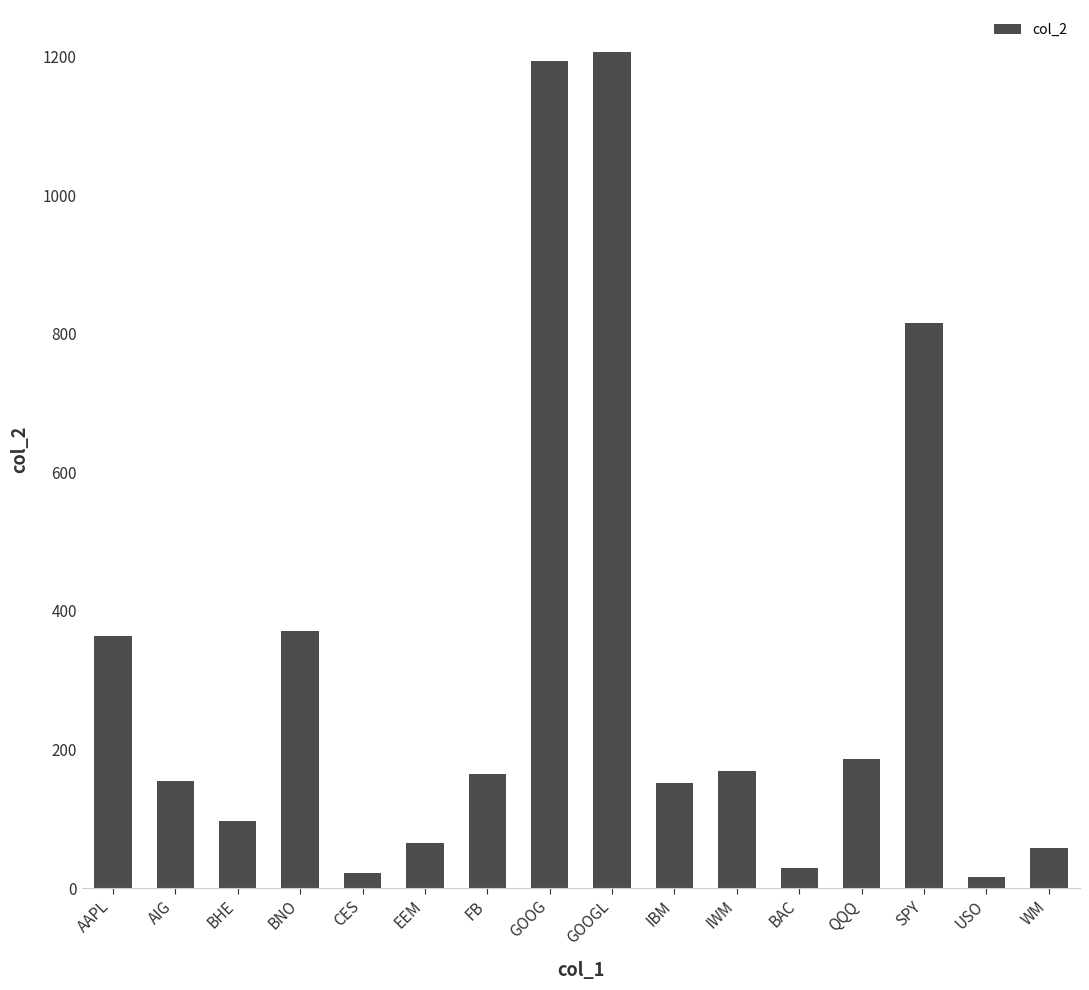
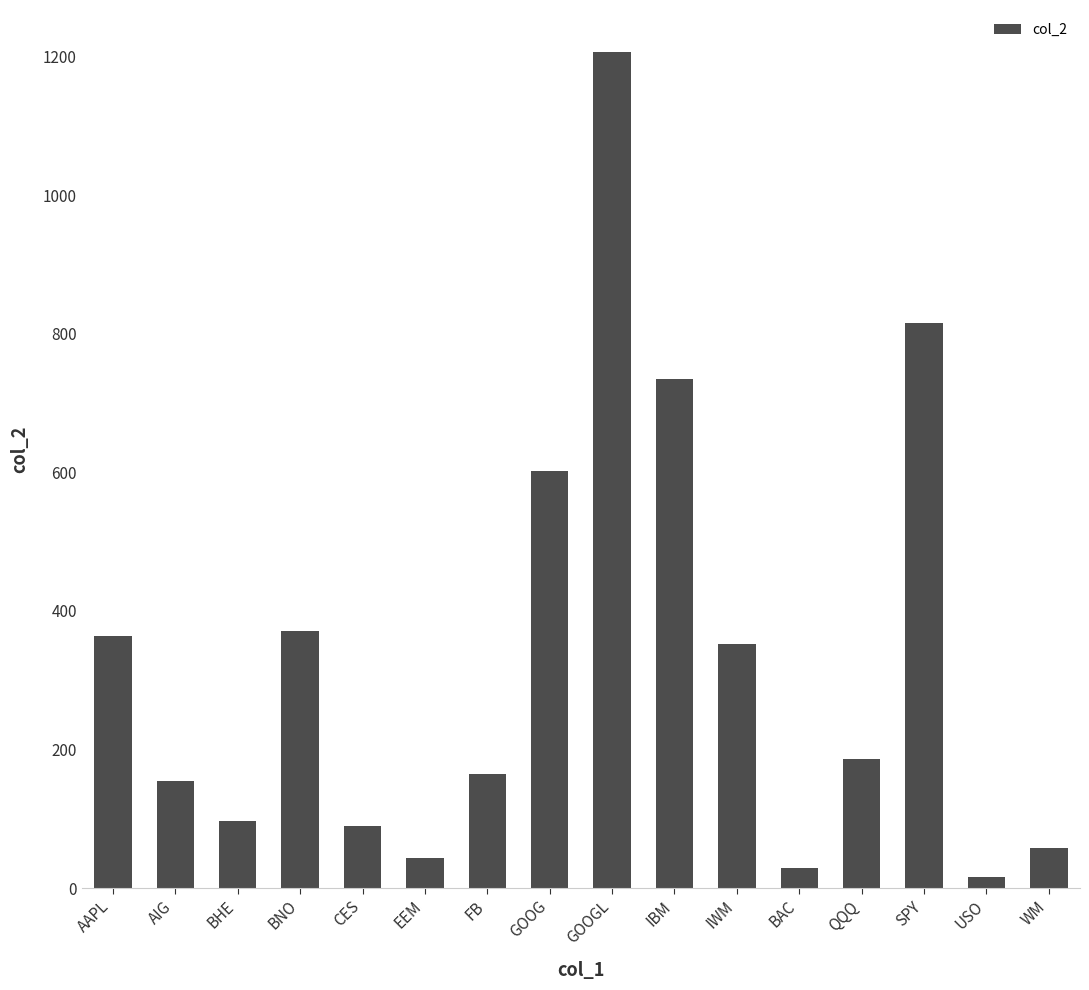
  {
    "AAPL": 360,
    "AIG": 150,
    "BHE": 100,
    "BNO": 370,
-   "CES": 20,
-   "EEM": 70,
+   "CES": 90,
+   "EEM": 40,
    "FB": 160,
-   "GOOG": 1190,
+   "GOOG": 600,
    "GOOGL": 1210,
-   "IBM": 150,
-   "IWM": 170,
+   "IBM": 740,
+   "IWM": 350,
    "BAC": 30,
    "QQQ": 190,
    "SPY": 820,
    "USO": 20,
    "WM": 60
  }
